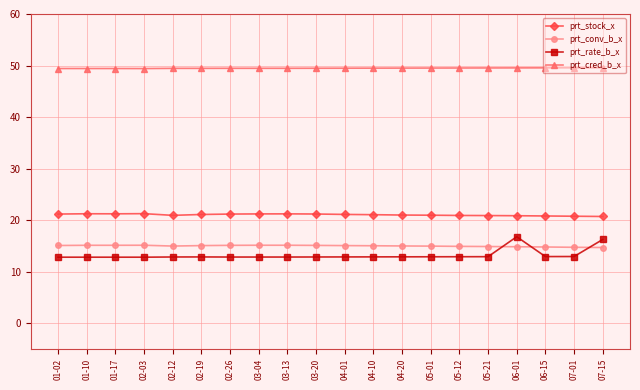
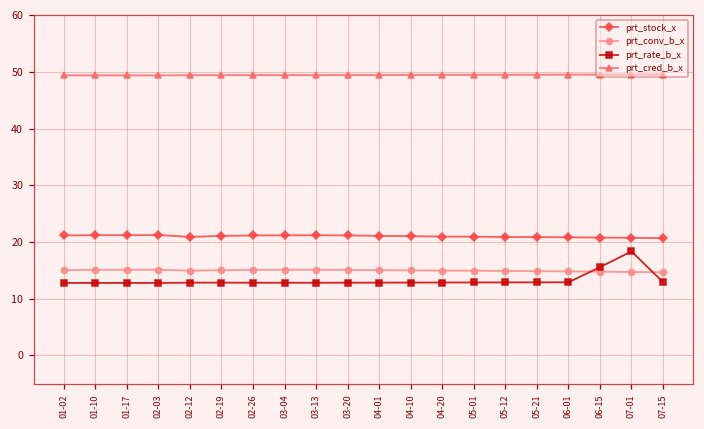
  {
    "prt_rate_b_x": {
      "01-02": 13,
      "01-10": 13,
      "01-17": 13,
      "02-03": 13,
      "02-12": 13,
      "02-19": 13,
      "02-26": 13,
      "03-04": 13,
      "03-13": 13,
      "03-20": 13,
      "04-01": 13,
      "04-10": 13,
      "04-20": 13,
      "05-01": 13,
      "05-12": 13,
      "05-21": 13,
-     "06-01": 17,
-     "06-15": 13,
-     "07-01": 13,
-     "07-15": 16
+     "06-01": 13,
+     "06-15": 16,
+     "07-01": 18,
+     "07-15": 13
    }
  }
